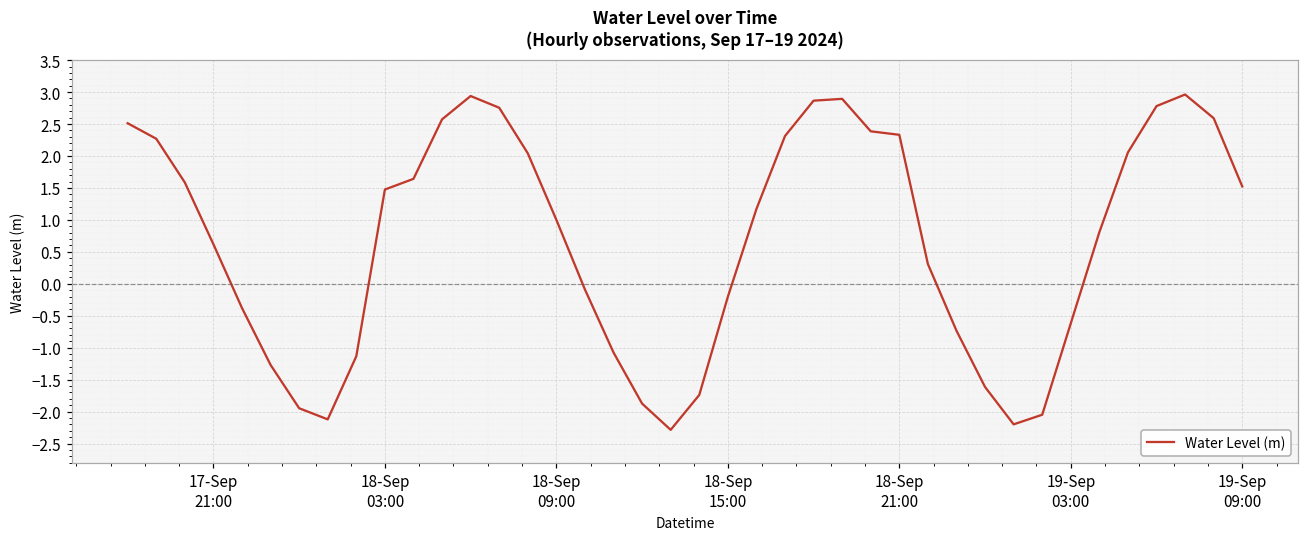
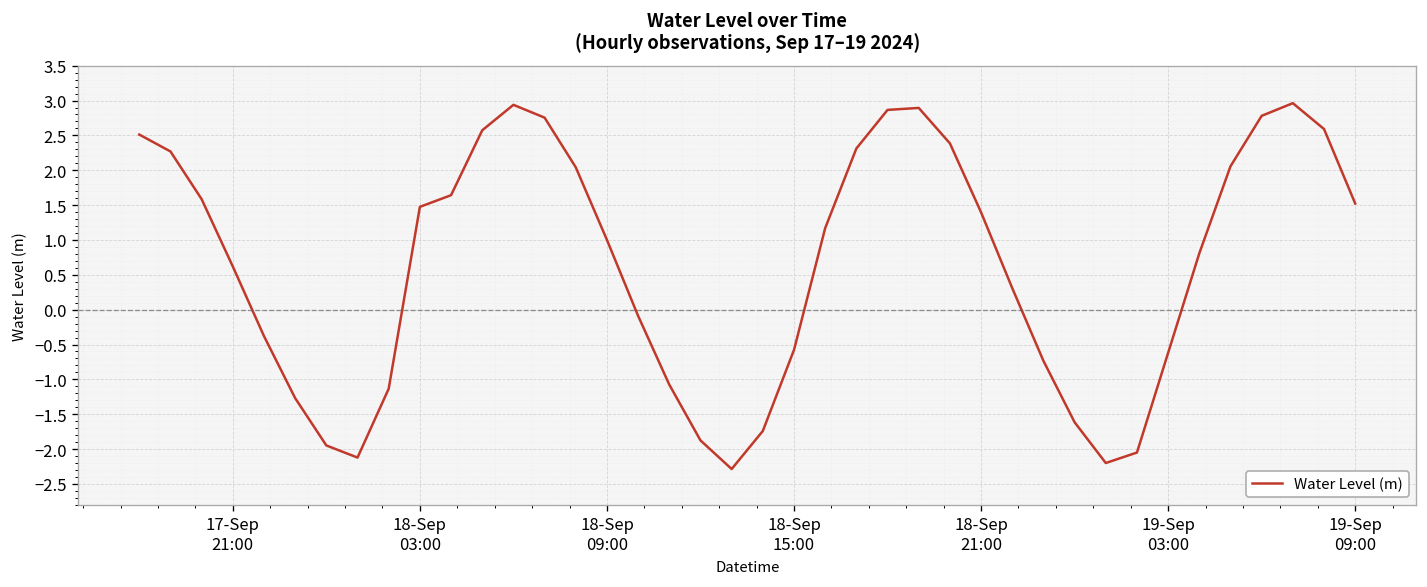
  {
    "17-Sep 21:00": 0.6,
    "18-Sep 03:00": 1.5,
    "18-Sep 09:00": 1.0,
-   "18-Sep 15:00": -0.2,
-   "18-Sep 21:00": 2.3,
+   "18-Sep 15:00": -0.6,
+   "18-Sep 21:00": 1.4,
    "19-Sep 03:00": -0.6,
    "19-Sep 09:00": 1.5
  }
